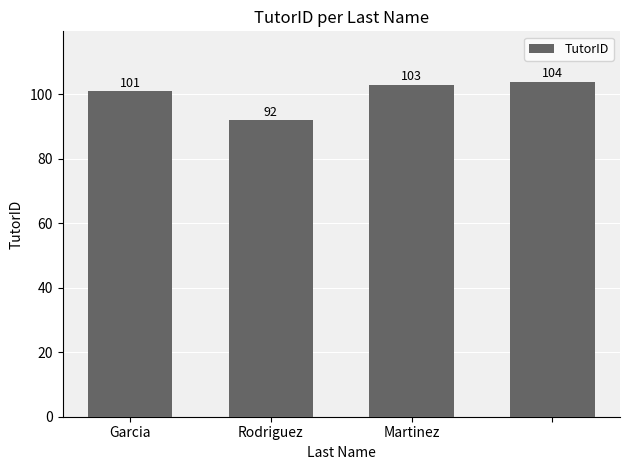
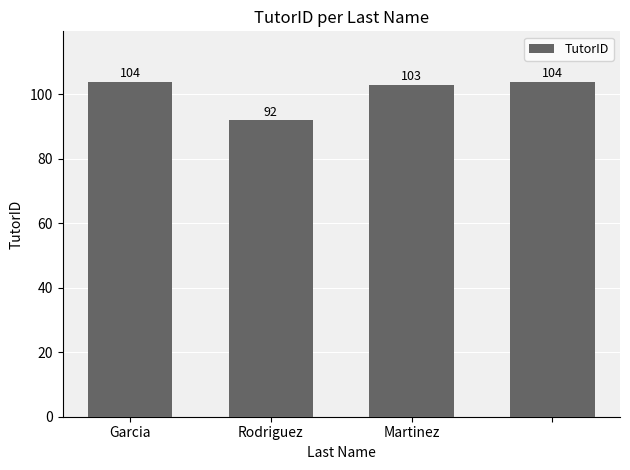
  {
-   "Garcia": 101,
+   "Garcia": 104,
    "Rodriguez": 92,
    "Martinez": 103
  }
